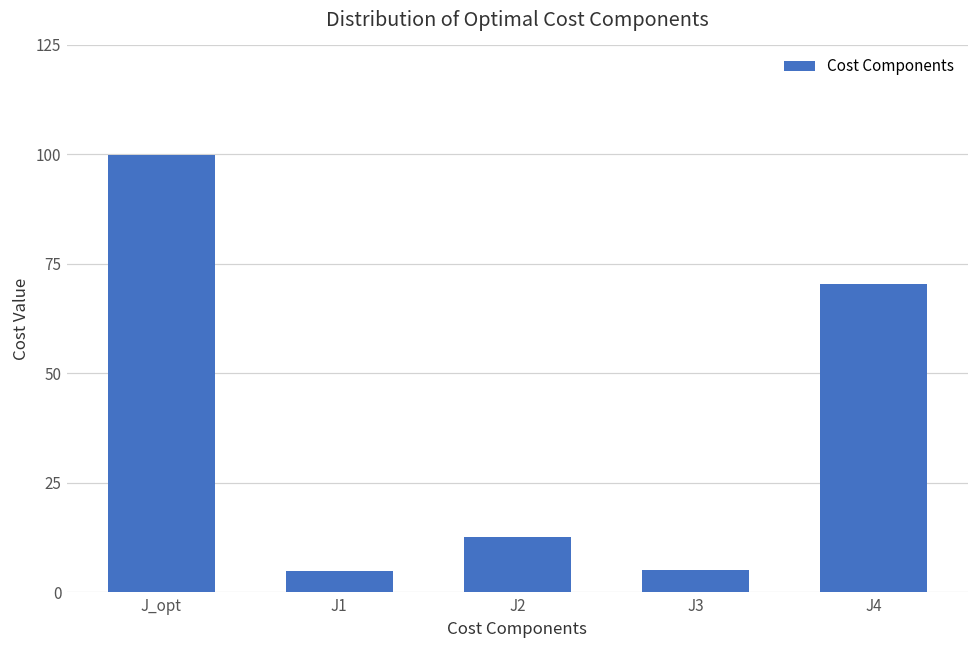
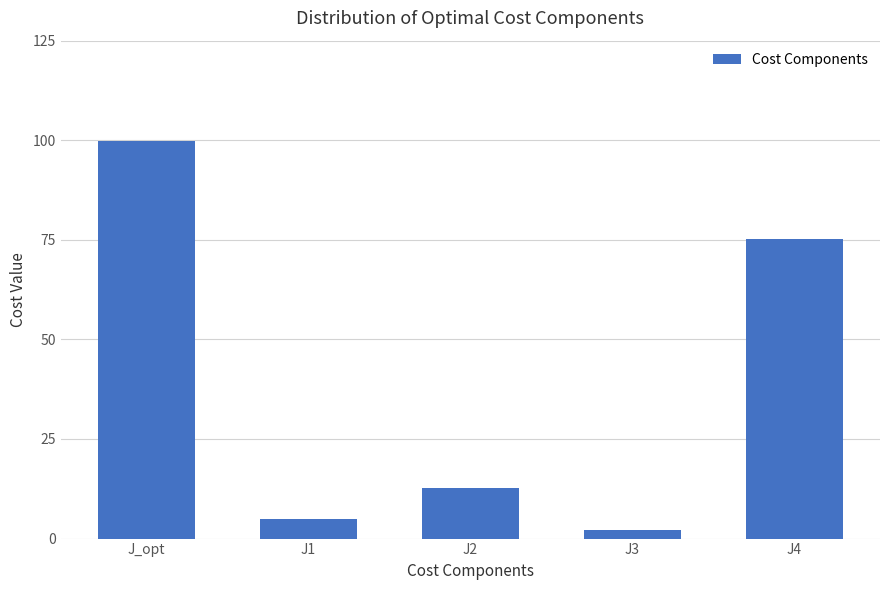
  {
    "J_opt": 100,
    "J1": 5,
    "J2": 13,
-   "J3": 5,
-   "J4": 70
+   "J3": 2,
+   "J4": 75
  }
